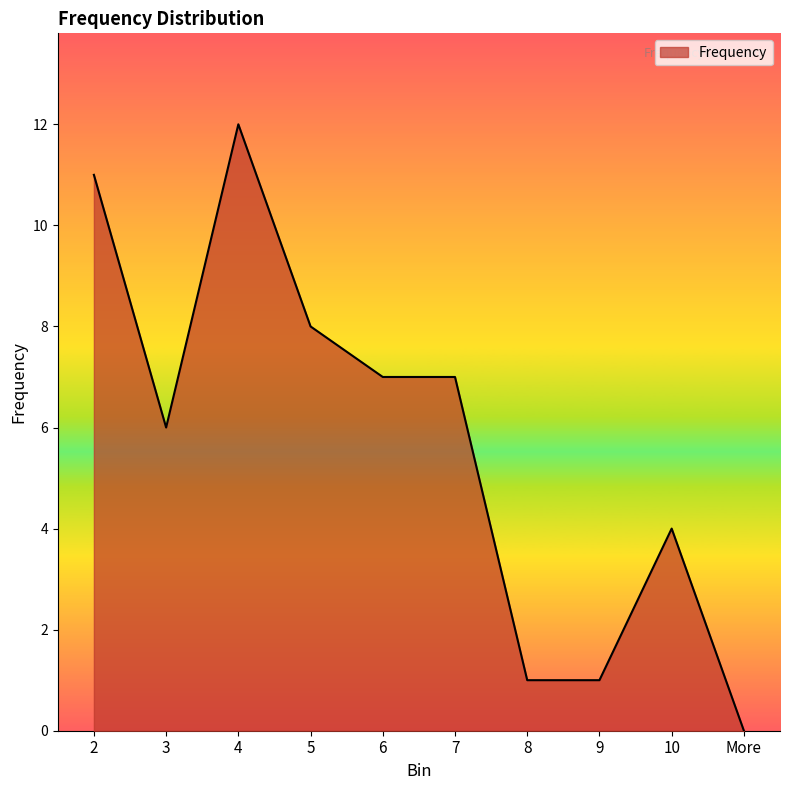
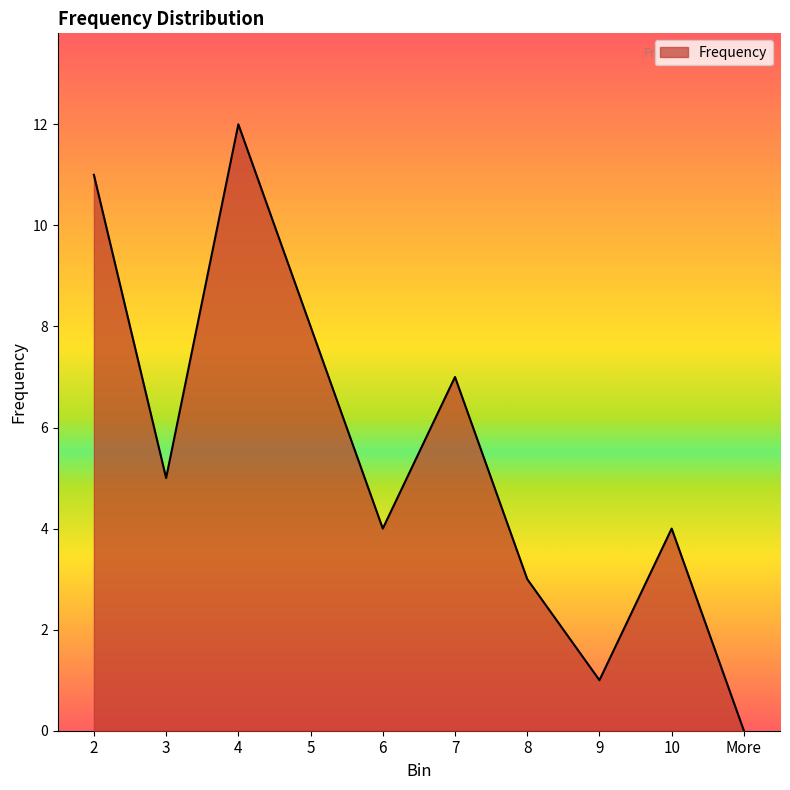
  {
    "2": 11,
-   "3": 6,
+   "3": 5,
    "4": 12,
    "5": 8,
-   "6": 7,
+   "6": 4,
    "7": 7,
-   "8": 1,
+   "8": 3,
    "9": 1,
    "10": 4,
    "More": 0
  }
